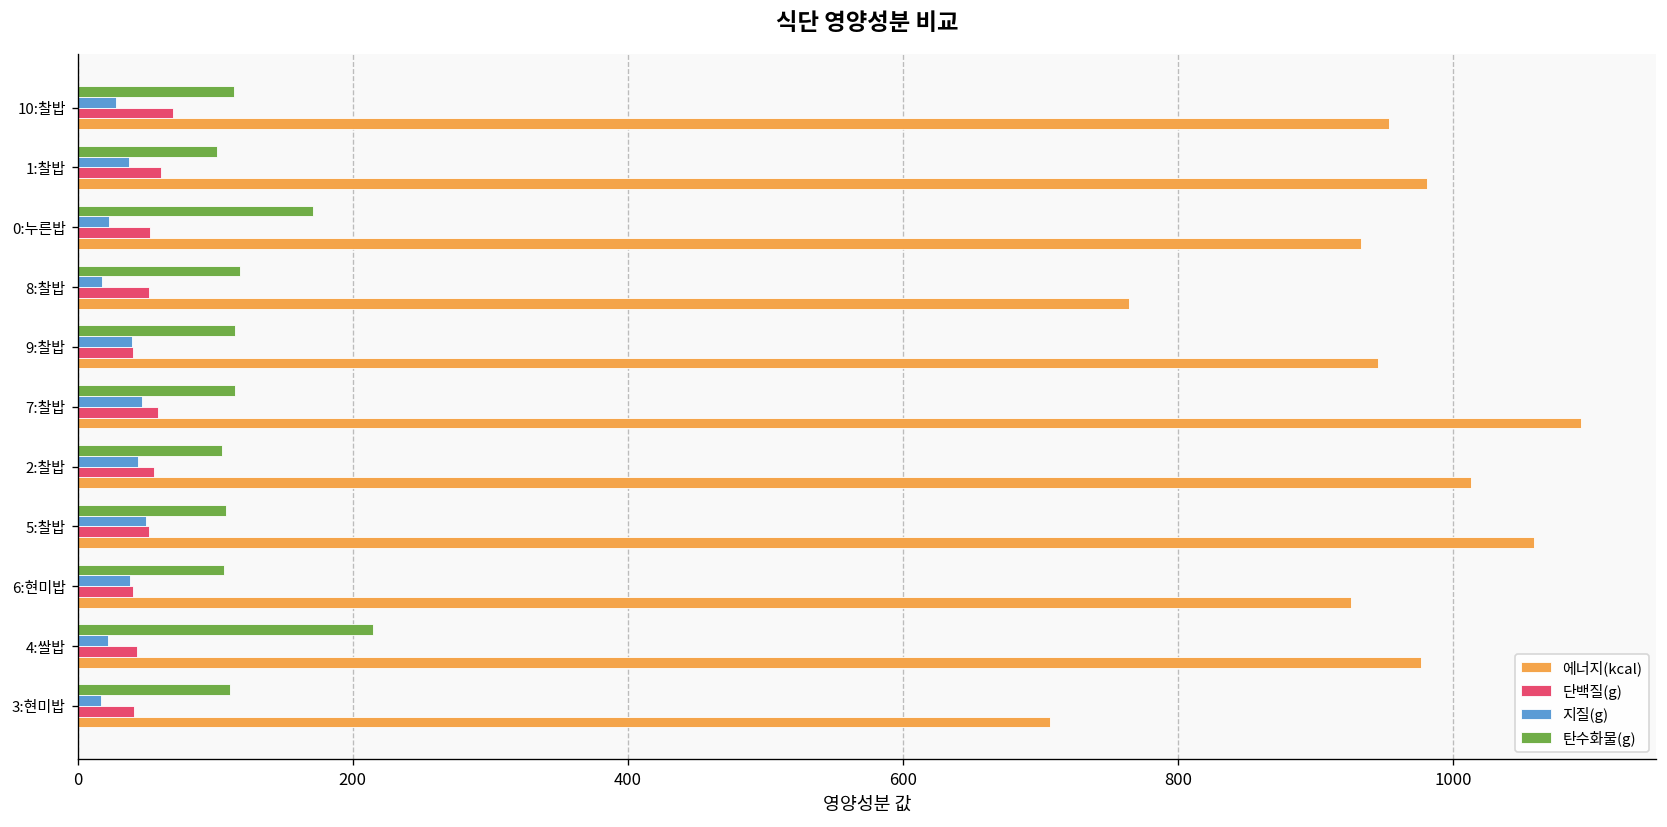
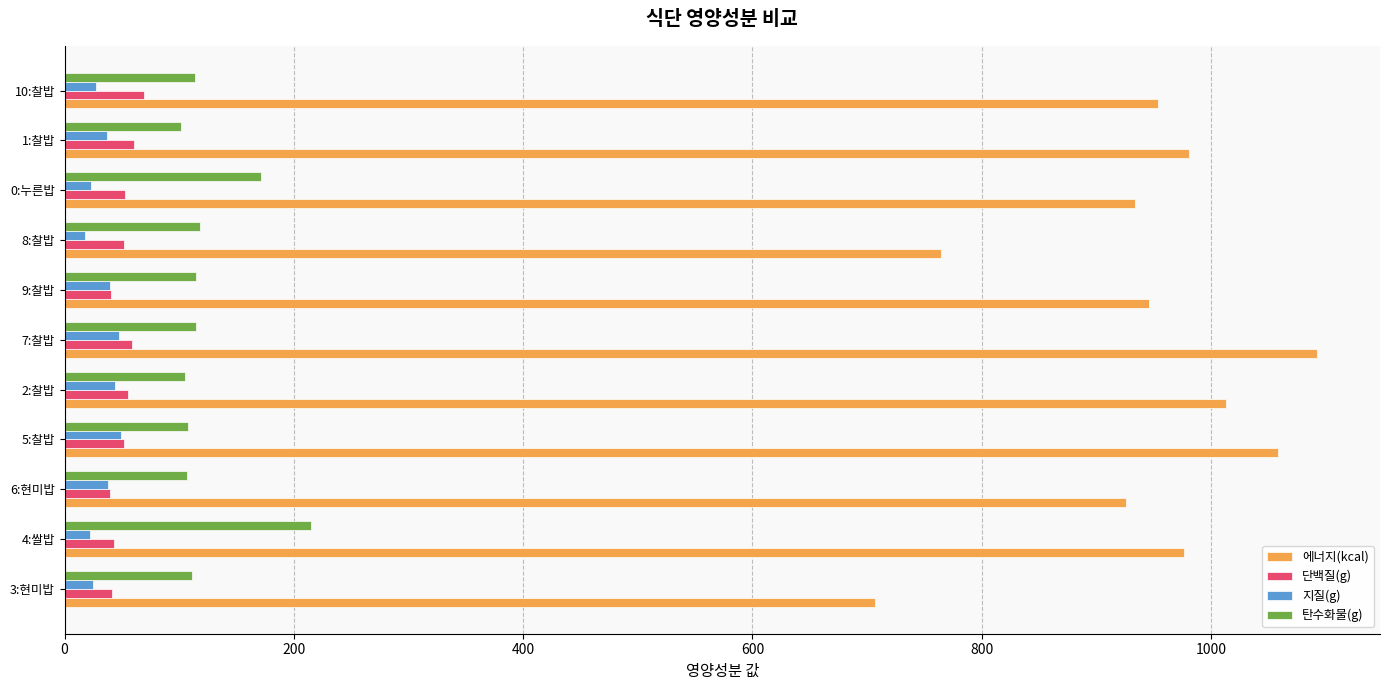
  {
    "에너지(kcal)": {
      "10:찰밥": 954,
      "1:찰밥": 981,
      "0:누른밥": 933,
      "8:찰밥": 764,
      "9:찰밥": 946,
      "7:찰밥": 1093,
      "2:찰밥": 1013,
      "5:찰밥": 1059,
      "6:현미밥": 926,
      "4:쌀밥": 977,
      "3:현미밥": 707
    },
    "단백질(g)": {
      "10:찰밥": 69,
      "1:찰밥": 61,
      "0:누른밥": 53,
      "8:찰밥": 52,
      "9:찰밥": 40,
      "7:찰밥": 59,
      "2:찰밥": 55,
      "5:찰밥": 52,
      "6:현미밥": 40,
      "4:쌀밥": 43,
      "3:현미밥": 41
    },
    "지질(g)": {
      "10:찰밥": 28,
      "1:찰밥": 37,
      "0:누른밥": 23,
      "8:찰밥": 18,
      "9:찰밥": 40,
      "7:찰밥": 47,
      "2:찰밥": 44,
      "5:찰밥": 50,
      "6:현미밥": 38,
      "4:쌀밥": 22,
-     "3:현미밥": 17
+     "3:현미밥": 25
    },
    "탄수화물(g)": {
      "10:찰밥": 114,
      "1:찰밥": 102,
      "0:누른밥": 171,
      "8:찰밥": 118,
      "9:찰밥": 114,
      "7:찰밥": 115,
      "2:찰밥": 105,
      "5:찰밥": 108,
      "6:현미밥": 107,
      "4:쌀밥": 215,
      "3:현미밥": 111
    }
  }
